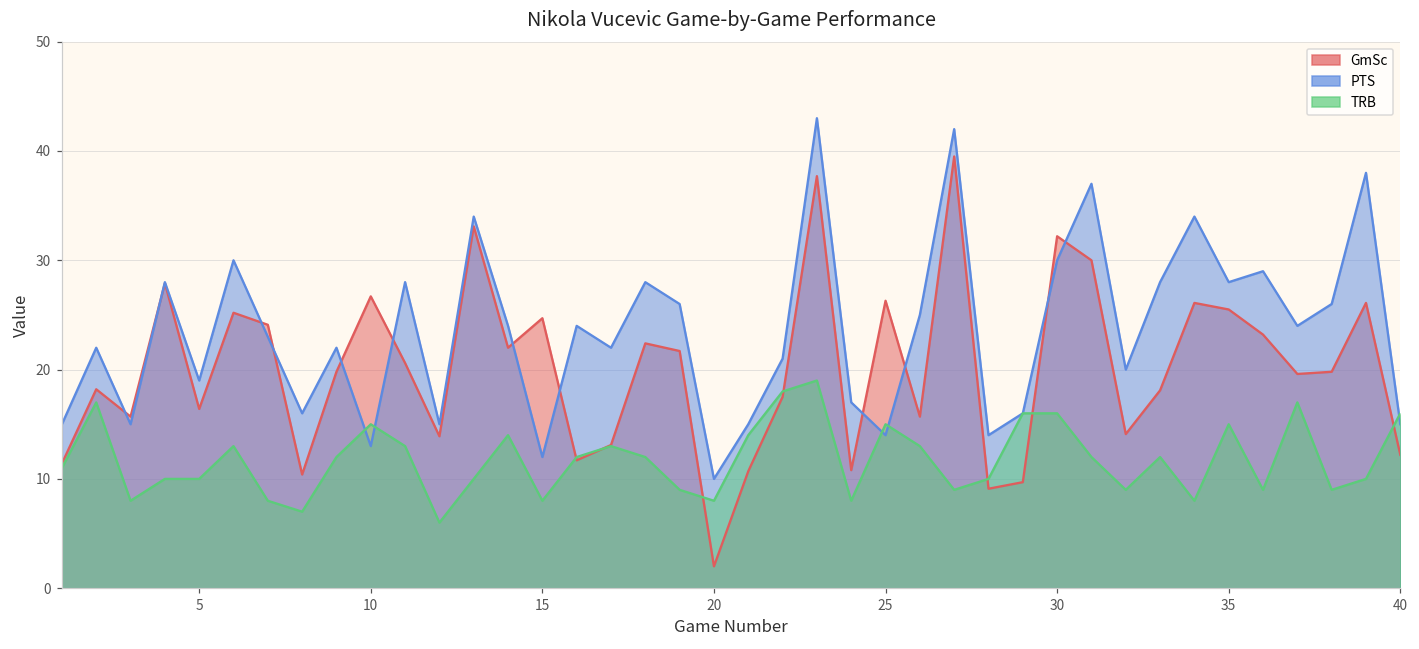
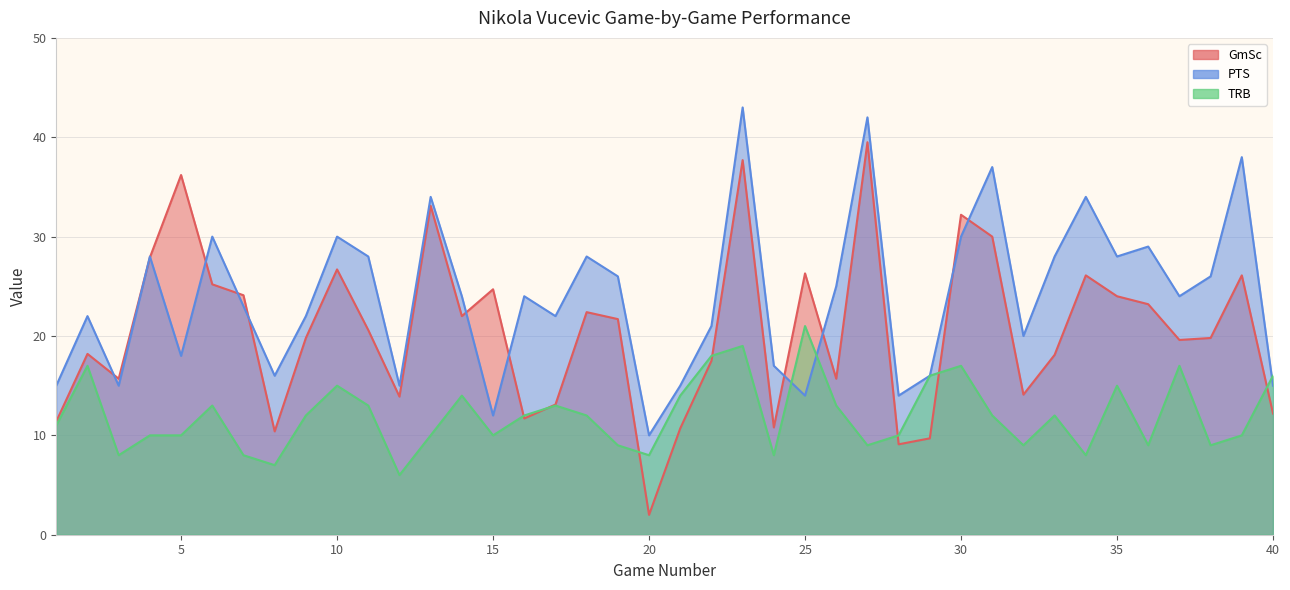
  {
    "GmSc": {
-     "5": 16,
+     "5": 36,
      "10": 27,
      "15": 25,
      "20": 2,
      "25": 26,
      "30": 32,
-     "35": 26,
+     "35": 24,
      "40": 12
    },
    "PTS": {
-     "5": 19,
-     "10": 13,
+     "5": 18,
+     "10": 30,
      "15": 12,
      "20": 10,
      "25": 14,
      "30": 30,
      "35": 28,
      "40": 15
    },
    "TRB": {
      "5": 10,
      "10": 15,
-     "15": 8,
+     "15": 10,
      "20": 8,
-     "25": 15,
-     "30": 16,
+     "25": 21,
+     "30": 17,
      "35": 15,
      "40": 16
    }
  }
